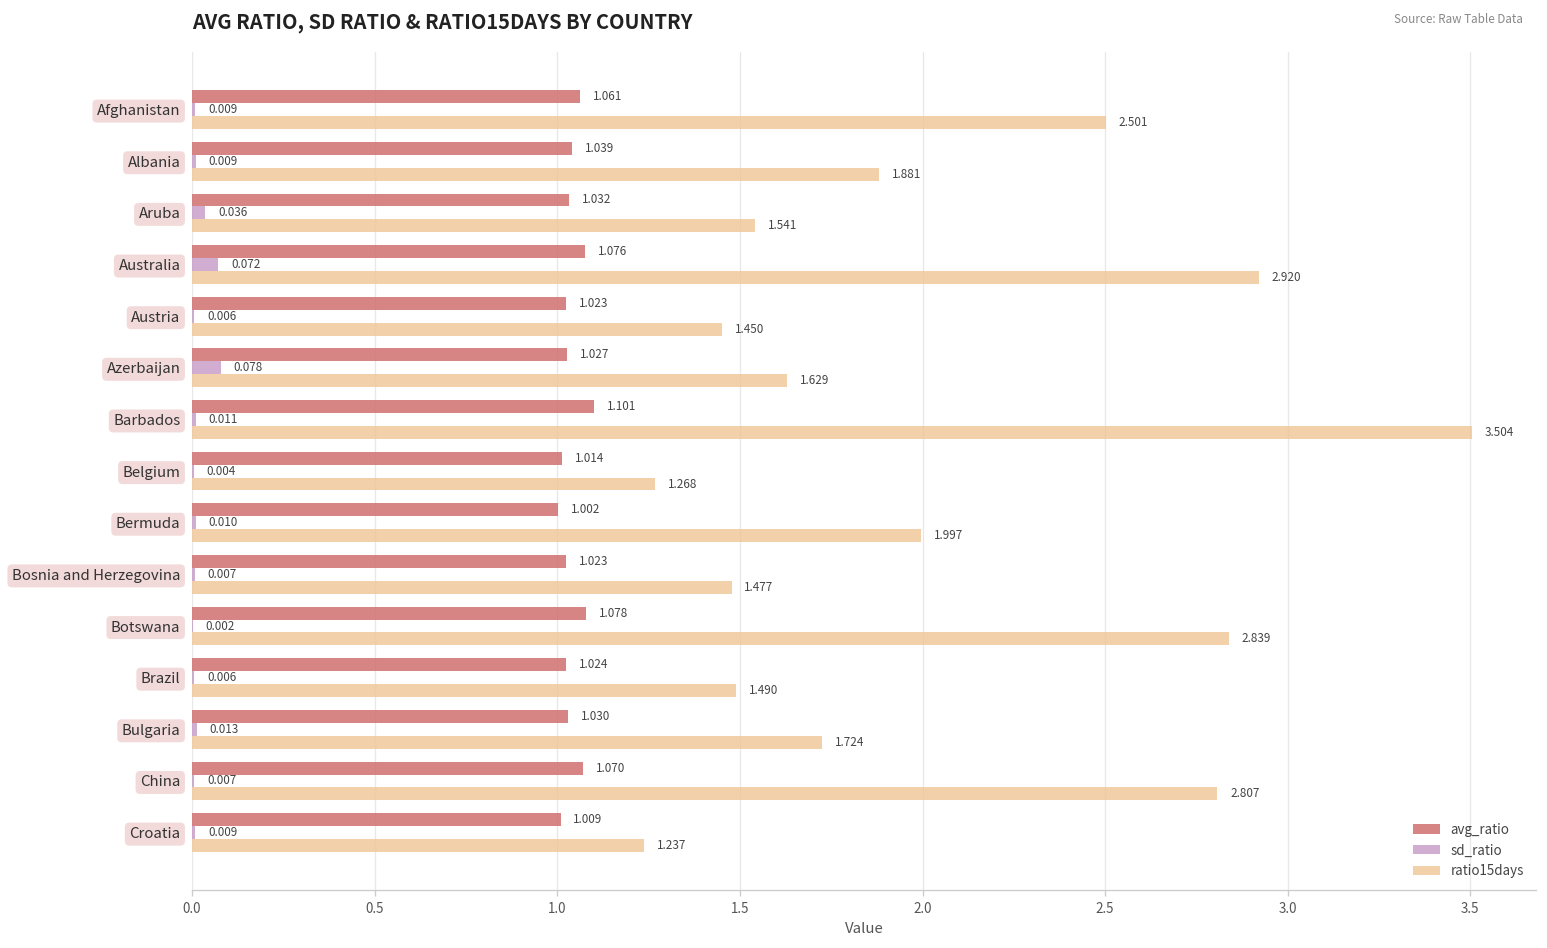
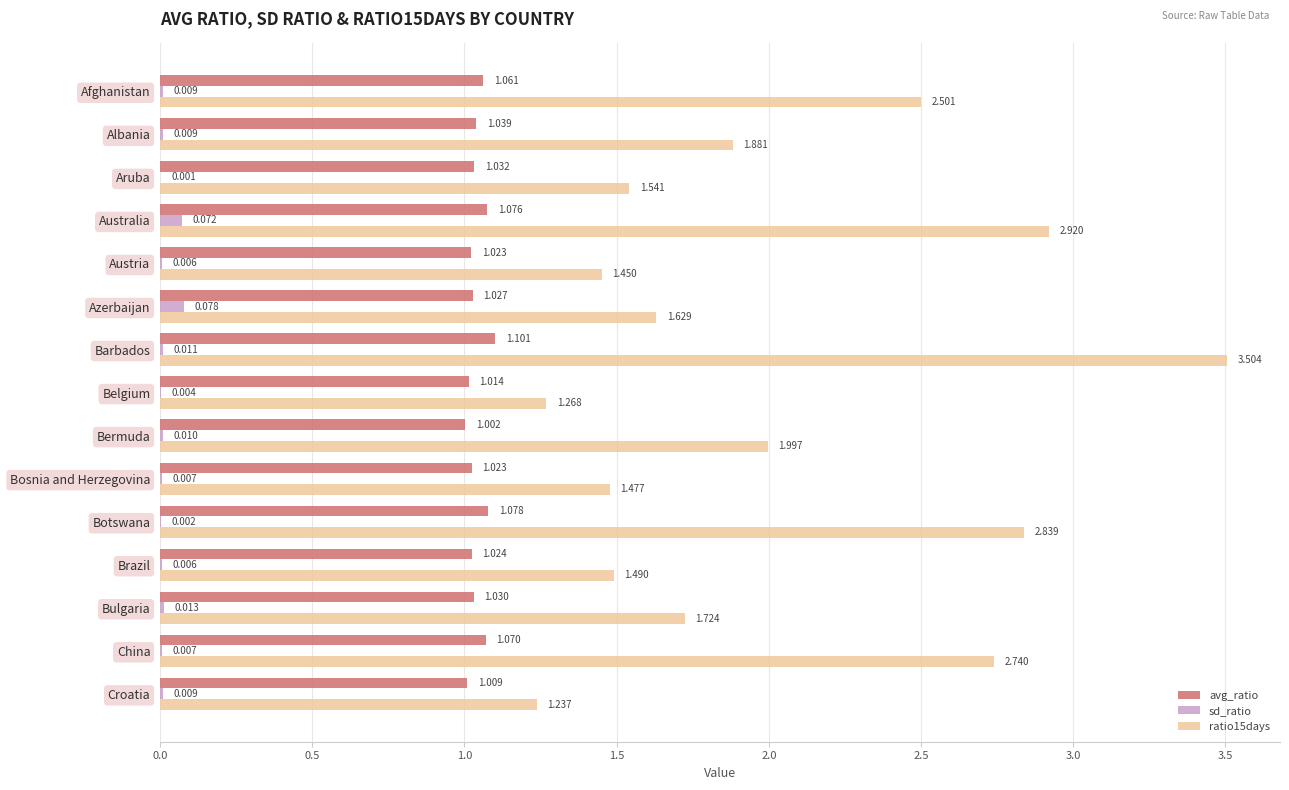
  {
    "avg_ratio": {
      "Afghanistan": 1.061,
      "Albania": 1.039,
      "Aruba": 1.032,
      "Australia": 1.076,
      "Austria": 1.023,
      "Azerbaijan": 1.027,
      "Barbados": 1.101,
      "Belgium": 1.014,
      "Bermuda": 1.002,
      "Bosnia and Herzegovina": 1.023,
      "Botswana": 1.078,
      "Brazil": 1.024,
      "Bulgaria": 1.030,
      "China": 1.070,
      "Croatia": 1.009
    },
    "sd_ratio": {
      "Afghanistan": 0.009,
      "Albania": 0.009,
-     "Aruba": 0.036,
+     "Aruba": 0.001,
      "Australia": 0.072,
      "Austria": 0.006,
      "Azerbaijan": 0.078,
      "Barbados": 0.011,
      "Belgium": 0.004,
      "Bermuda": 0.010,
      "Bosnia and Herzegovina": 0.007,
      "Botswana": 0.002,
      "Brazil": 0.006,
      "Bulgaria": 0.013,
      "China": 0.007,
      "Croatia": 0.009
    },
    "ratio15days": {
      "Afghanistan": 2.501,
      "Albania": 1.881,
      "Aruba": 1.541,
      "Australia": 2.920,
      "Austria": 1.450,
      "Azerbaijan": 1.629,
      "Barbados": 3.504,
      "Belgium": 1.268,
      "Bermuda": 1.997,
      "Bosnia and Herzegovina": 1.477,
      "Botswana": 2.839,
      "Brazil": 1.490,
      "Bulgaria": 1.724,
-     "China": 2.807,
+     "China": 2.740,
      "Croatia": 1.237
    }
  }
